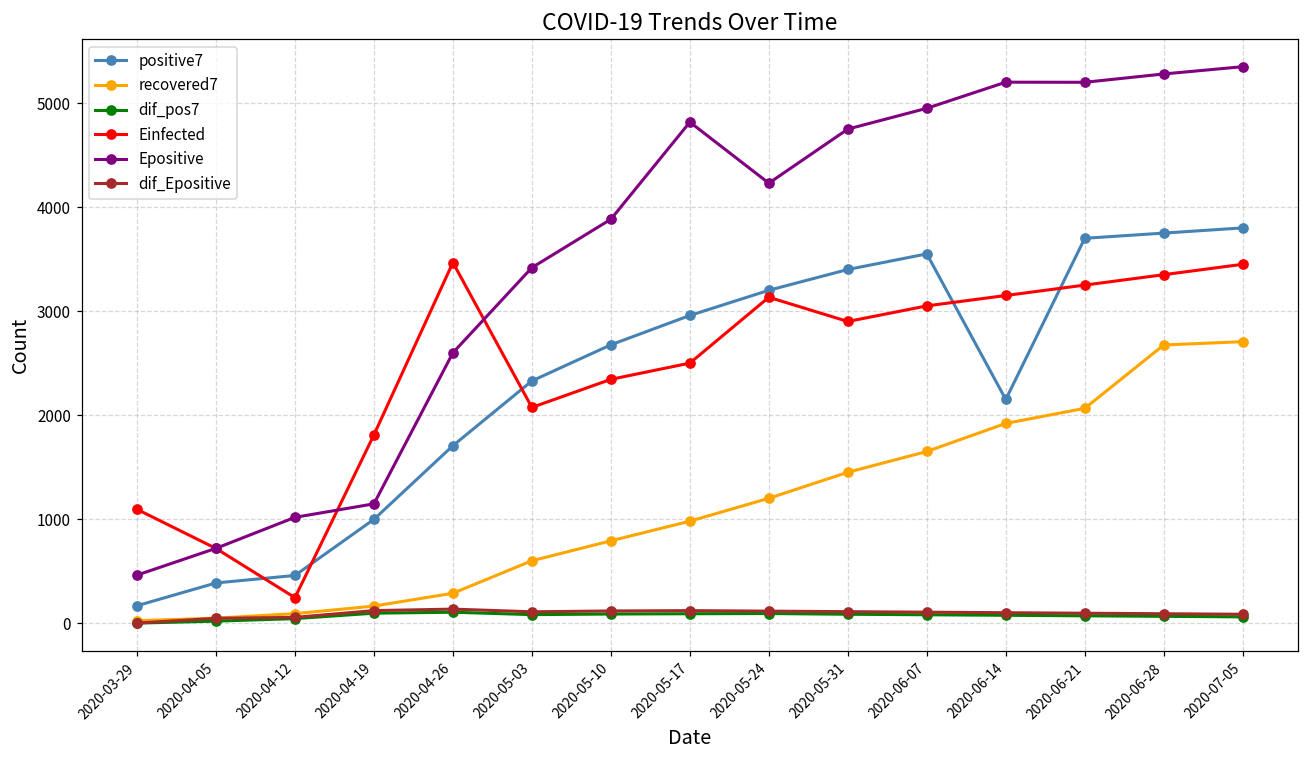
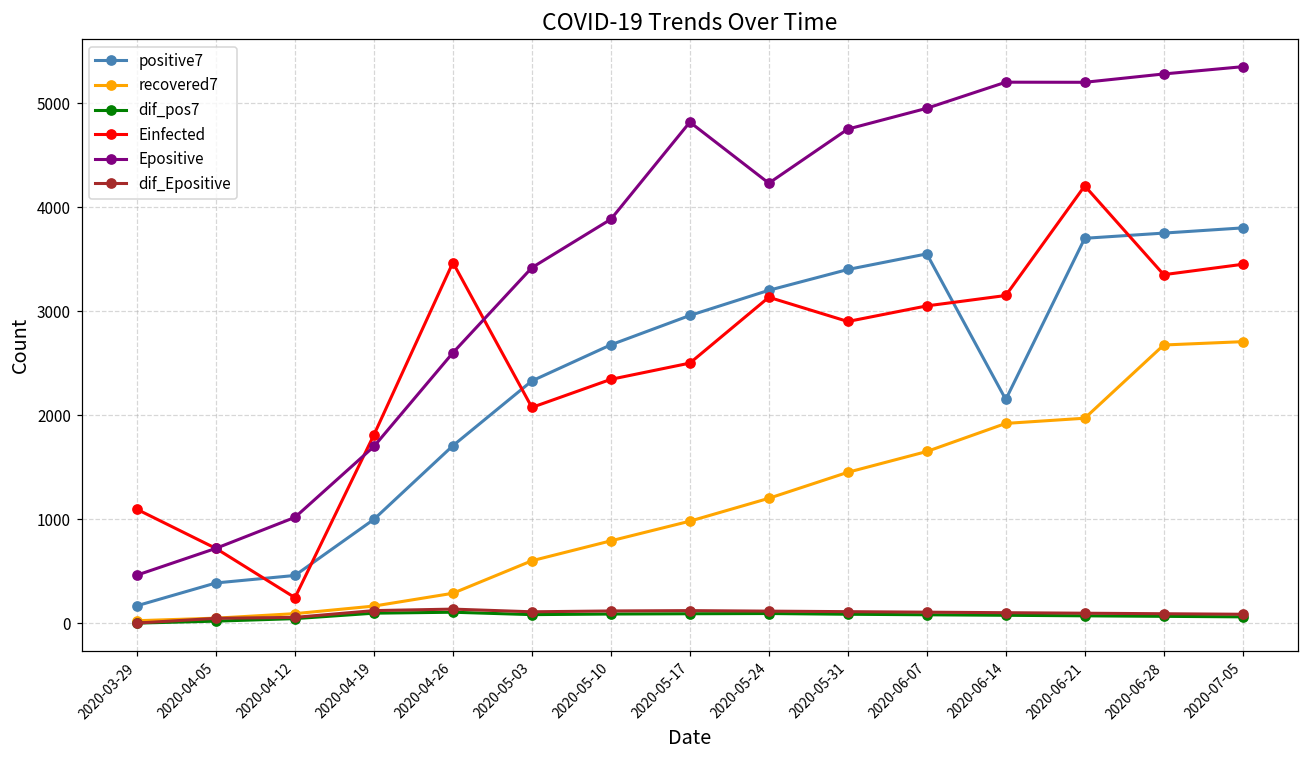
  {
    "positive7": {
      "2020-03-29": 200,
      "2020-04-05": 400,
      "2020-04-12": 500,
      "2020-04-19": 1000,
      "2020-04-26": 1700,
      "2020-05-03": 2300,
      "2020-05-10": 2700,
      "2020-05-17": 3000,
      "2020-05-24": 3200,
      "2020-05-31": 3400,
      "2020-06-07": 3600,
      "2020-06-14": 2200,
      "2020-06-21": 3700,
      "2020-06-28": 3800,
      "2020-07-05": 3800
    },
    "recovered7": {
      "2020-04-12": 100,
      "2020-04-19": 200,
      "2020-04-26": 300,
      "2020-05-03": 600,
      "2020-05-10": 800,
      "2020-05-17": 1000,
      "2020-05-24": 1200,
      "2020-05-31": 1500,
      "2020-06-07": 1700,
      "2020-06-14": 1900,
-     "2020-06-21": 2100,
+     "2020-06-21": 2000,
      "2020-06-28": 2700,
      "2020-07-05": 2700
    },
    "dif_pos7": {
      "2020-04-05": 0,
      "2020-04-26": 100,
      "2020-05-03": 100,
      "2020-05-10": 100,
      "2020-05-17": 100
    },
    "Einfected": {
      "2020-03-29": 1100,
      "2020-04-12": 200,
      "2020-04-19": 1800,
      "2020-04-26": 3500,
      "2020-05-03": 2100,
      "2020-05-10": 2300,
      "2020-05-17": 2500,
      "2020-05-24": 3100,
      "2020-05-31": 2900,
      "2020-06-07": 3100,
      "2020-06-14": 3200,
-     "2020-06-21": 3300,
+     "2020-06-21": 4200,
      "2020-06-28": 3400,
      "2020-07-05": 3500
    },
    "Epositive": {
      "2020-03-29": 500,
      "2020-04-12": 1000,
-     "2020-04-19": 1100,
+     "2020-04-19": 1700,
      "2020-04-26": 2600,
      "2020-05-03": 3400,
      "2020-05-10": 3900,
      "2020-05-17": 4800,
      "2020-05-24": 4200,
      "2020-05-31": 4800,
      "2020-06-07": 5000,
      "2020-06-14": 5200,
      "2020-06-21": 5200,
      "2020-06-28": 5300,
      "2020-07-05": 5400
    },
    "dif_Epositive": {
      "2020-04-26": 100,
      "2020-05-03": 100,
      "2020-05-10": 100,
      "2020-05-17": 100
    }
  }
